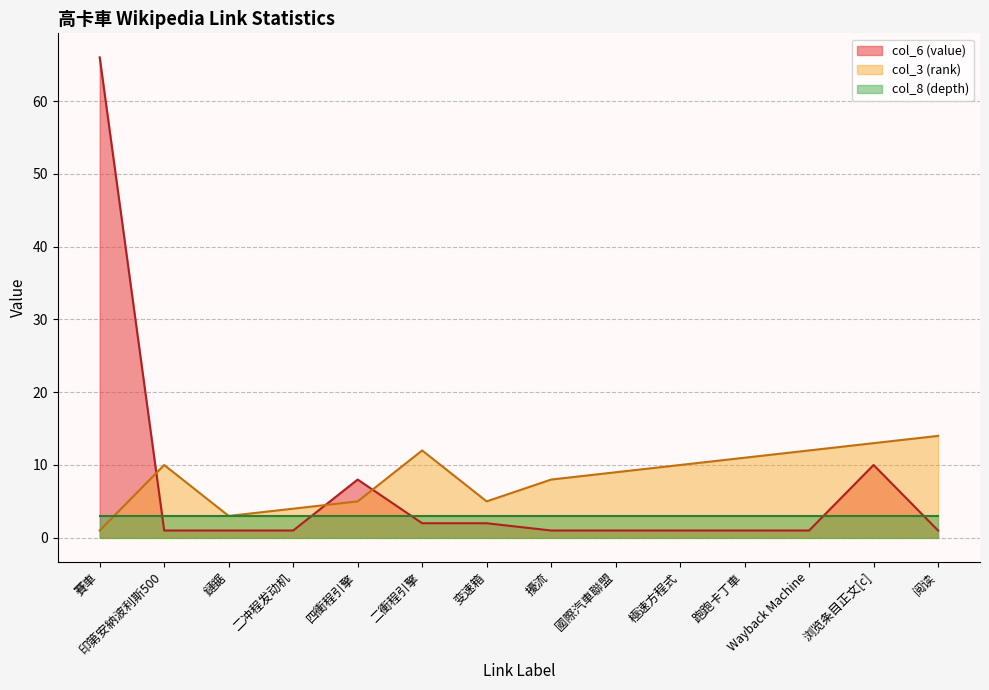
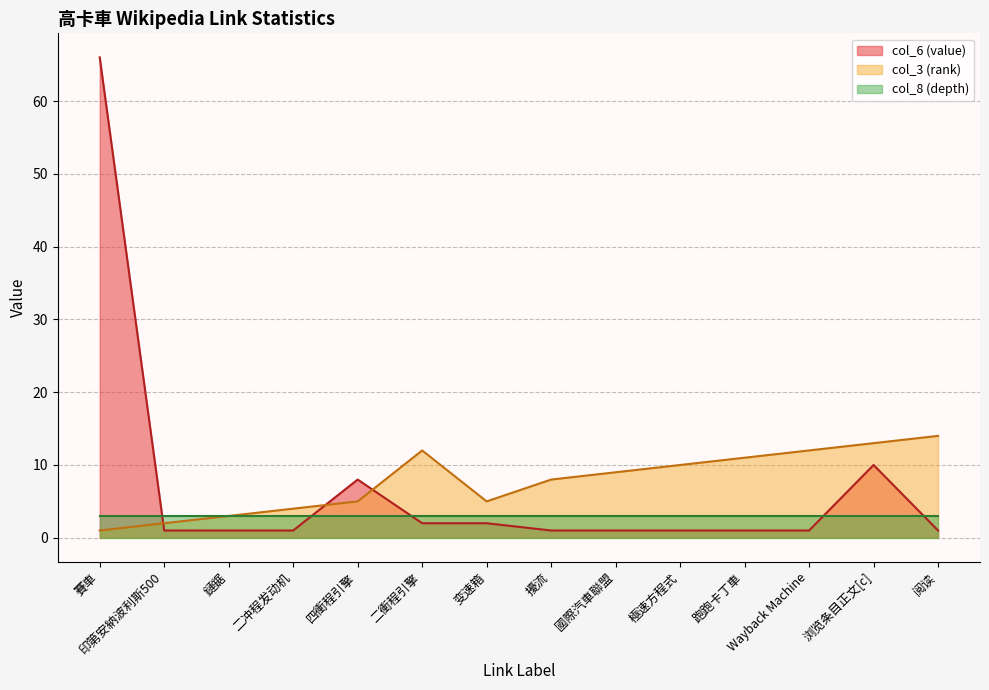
  {
    "col_6 (value)": {
      "賽車": 66,
      "印第安納波利斯500": 1,
      "鏈鋸": 1,
      "二冲程发动机": 1,
      "四衝程引擎": 8,
      "二衝程引擎": 2,
      "变速箱": 2,
      "擾流": 1,
      "國際汽車聯盟": 1,
      "極速方程式": 1,
      "跑跑卡丁車": 1,
      "Wayback Machine": 1,
      "浏览条目正文[c]": 10,
      "阅读": 1
    },
    "col_3 (rank)": {
      "賽車": 1,
-     "印第安納波利斯500": 10,
+     "印第安納波利斯500": 2,
      "二冲程发动机": 4,
      "四衝程引擎": 5,
      "二衝程引擎": 12,
      "变速箱": 5,
      "擾流": 8,
      "國際汽車聯盟": 9,
      "極速方程式": 10,
      "跑跑卡丁車": 11,
      "Wayback Machine": 12,
      "浏览条目正文[c]": 13,
      "阅读": 14
    },
    "col_8 (depth)": {
      "賽車": 3,
      "印第安納波利斯500": 3,
      "二冲程发动机": 3,
      "四衝程引擎": 3,
      "二衝程引擎": 3,
      "变速箱": 3,
      "擾流": 3,
      "國際汽車聯盟": 3,
      "極速方程式": 3,
      "跑跑卡丁車": 3,
      "Wayback Machine": 3,
      "浏览条目正文[c]": 3,
      "阅读": 3
    }
  }
